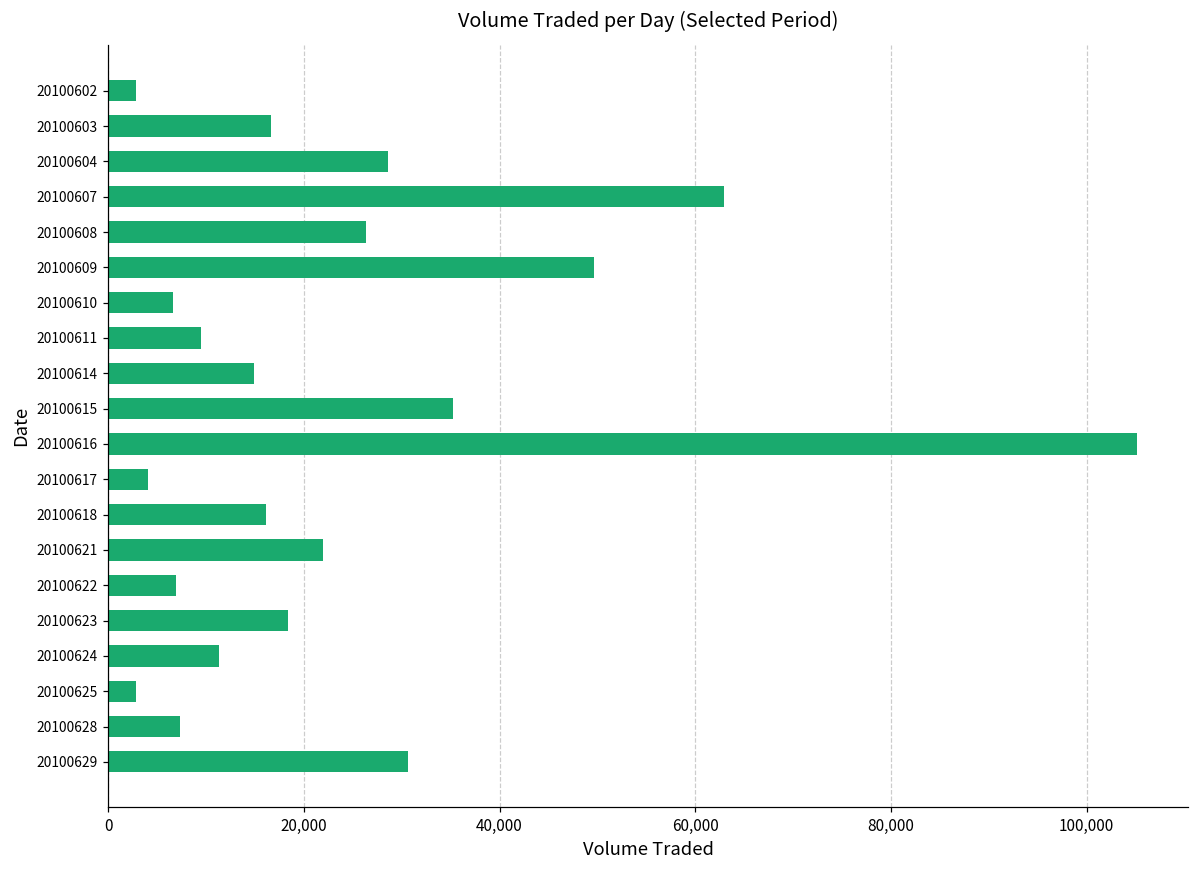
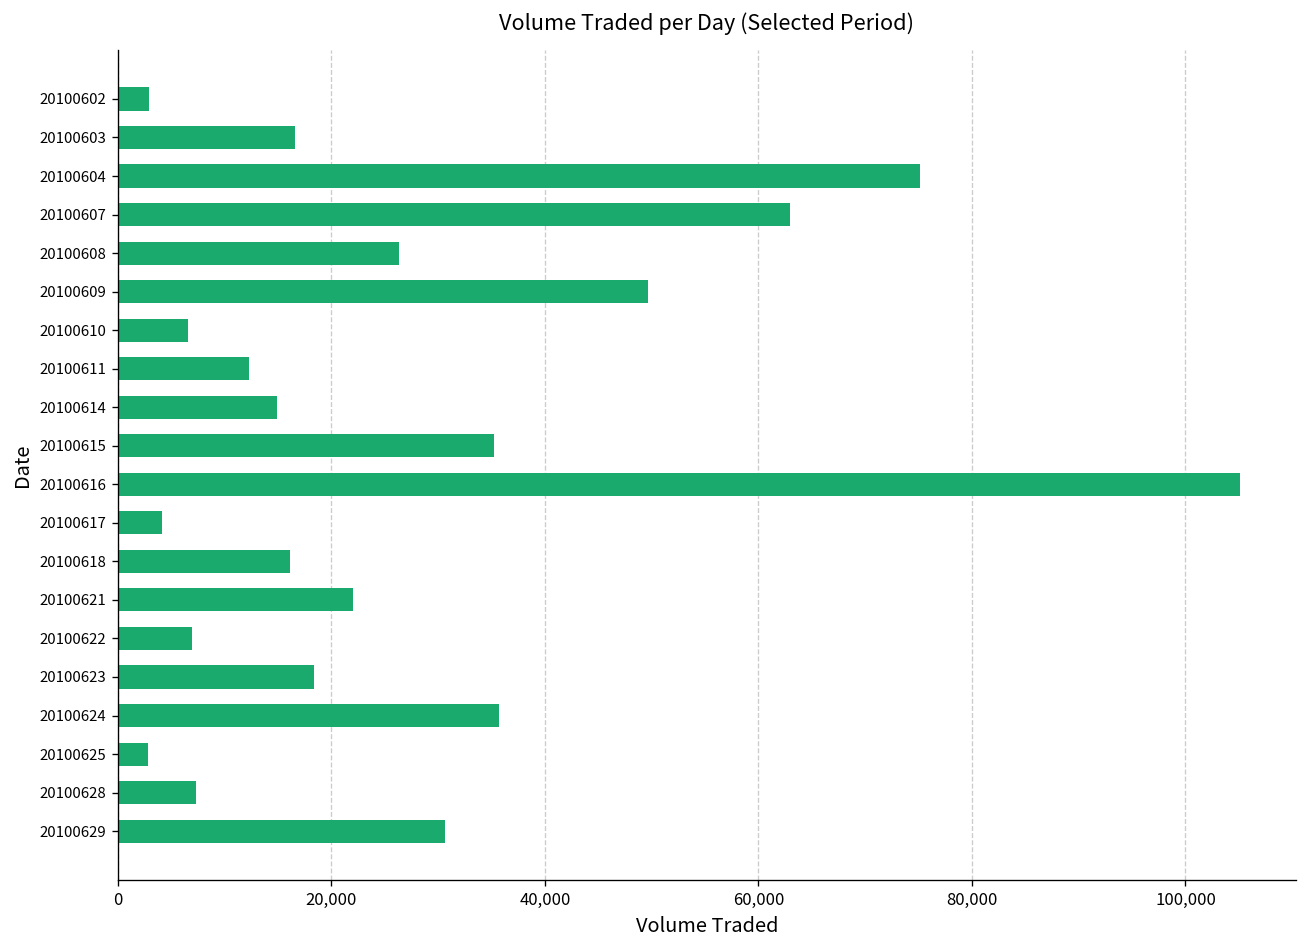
  {
    "20100602": "3,000",
    "20100603": "17,000",
-   "20100604": "29,000",
+   "20100604": "75,000",
    "20100607": "63,000",
    "20100608": "26,000",
    "20100609": "50,000",
    "20100610": "7,000",
-   "20100611": "10,000",
+   "20100611": "12,000",
    "20100614": "15,000",
    "20100615": "35,000",
    "20100616": "105,000",
    "20100617": "4,000",
    "20100618": "16,000",
    "20100621": "22,000",
    "20100622": "7,000",
    "20100623": "18,000",
-   "20100624": "11,000",
+   "20100624": "36,000",
    "20100625": "3,000",
    "20100628": "7,000",
    "20100629": "31,000"
  }
